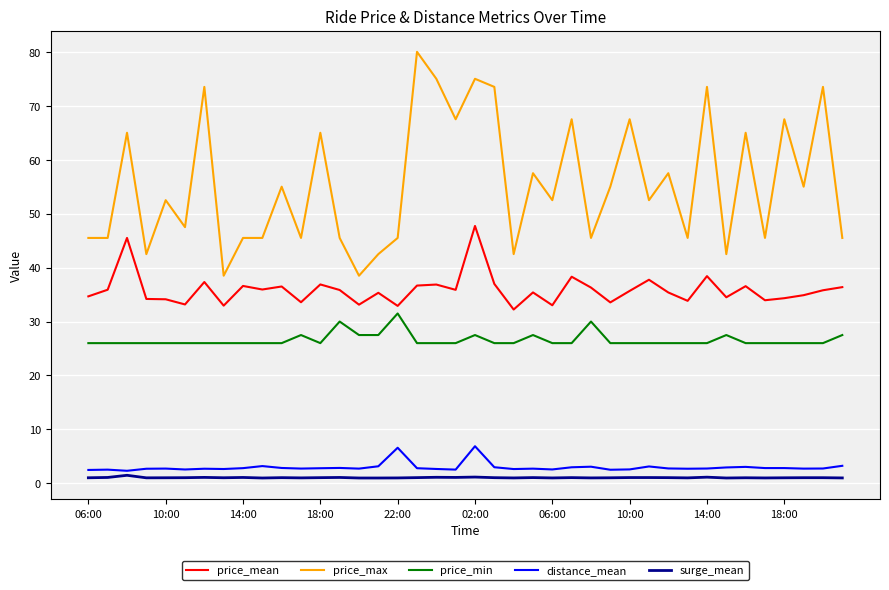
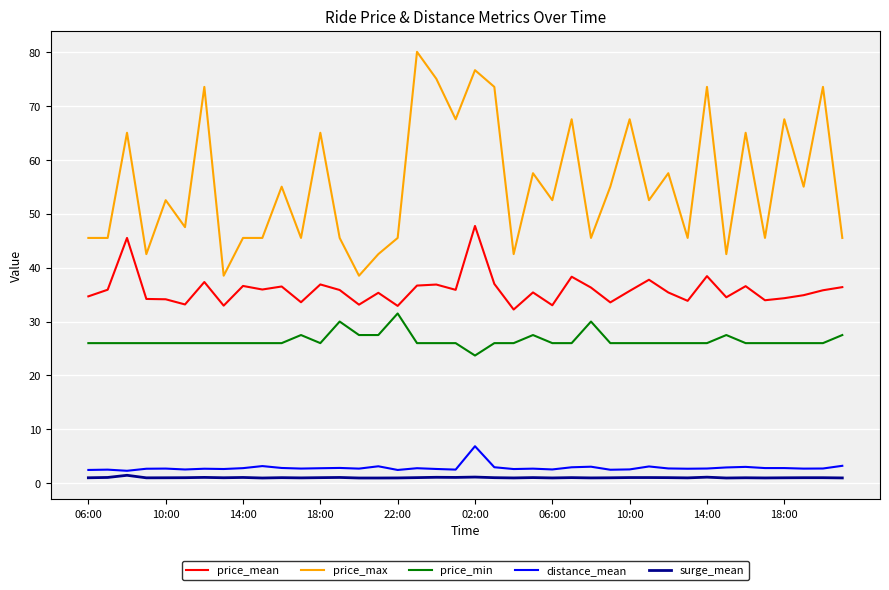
  {
    "price_mean": {
      "22:00": 33,
      "02:00": 48
    },
    "price_max": {
      "22:00": 46,
-     "02:00": 75
+     "02:00": 77
    },
    "price_min": {
      "22:00": 32,
-     "02:00": 28
+     "02:00": 24
    },
    "distance_mean": {
-     "22:00": 7,
+     "22:00": 2,
      "02:00": 7
    },
    "surge_mean": {
      "22:00": 1,
      "02:00": 1
    }
  }
